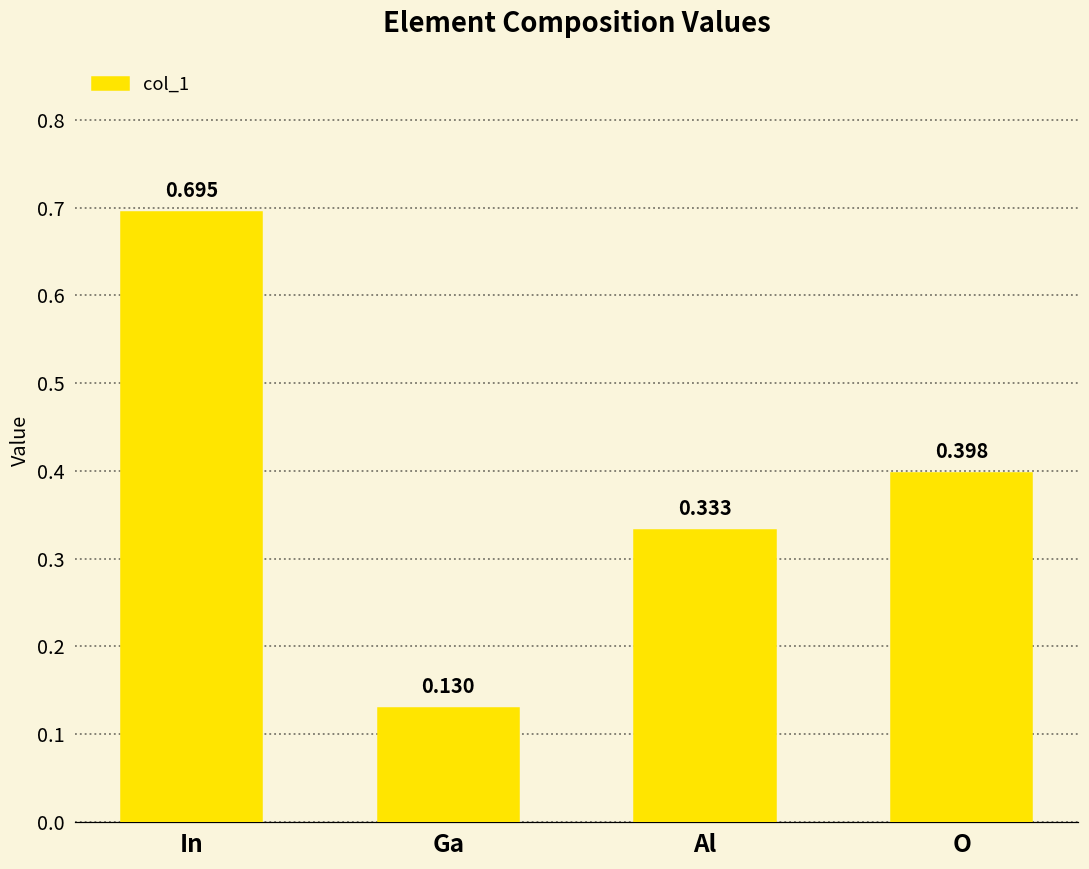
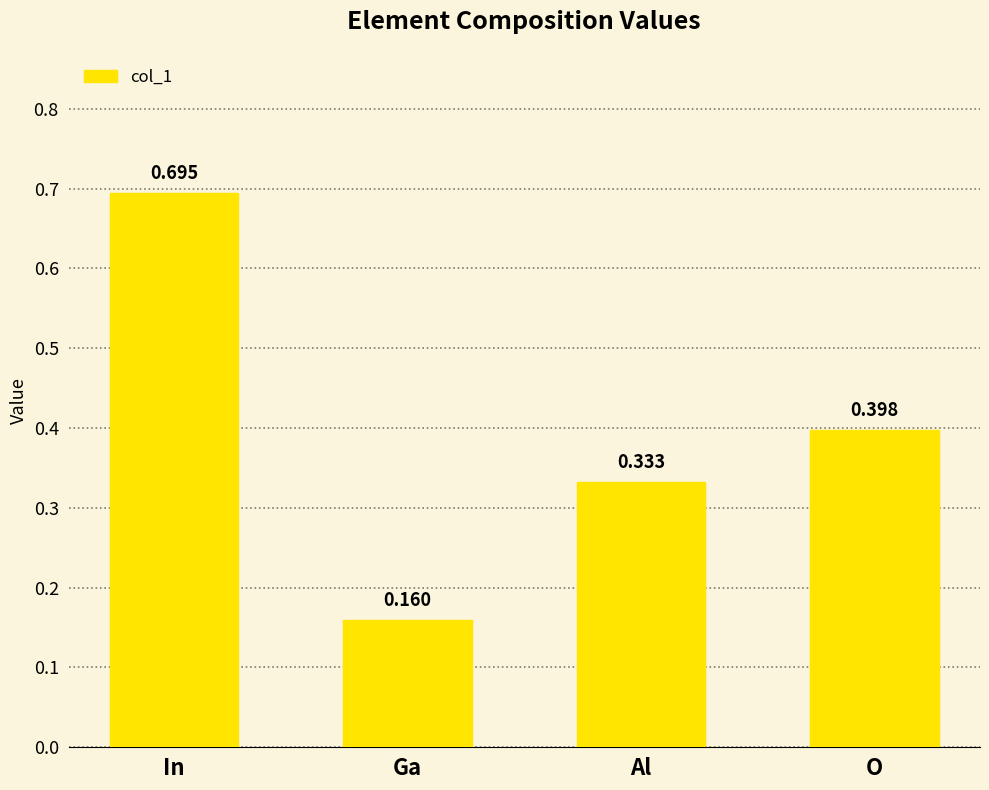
  {
    "In": 0.695,
-   "Ga": 0.130,
+   "Ga": 0.160,
    "Al": 0.333,
    "O": 0.398
  }
